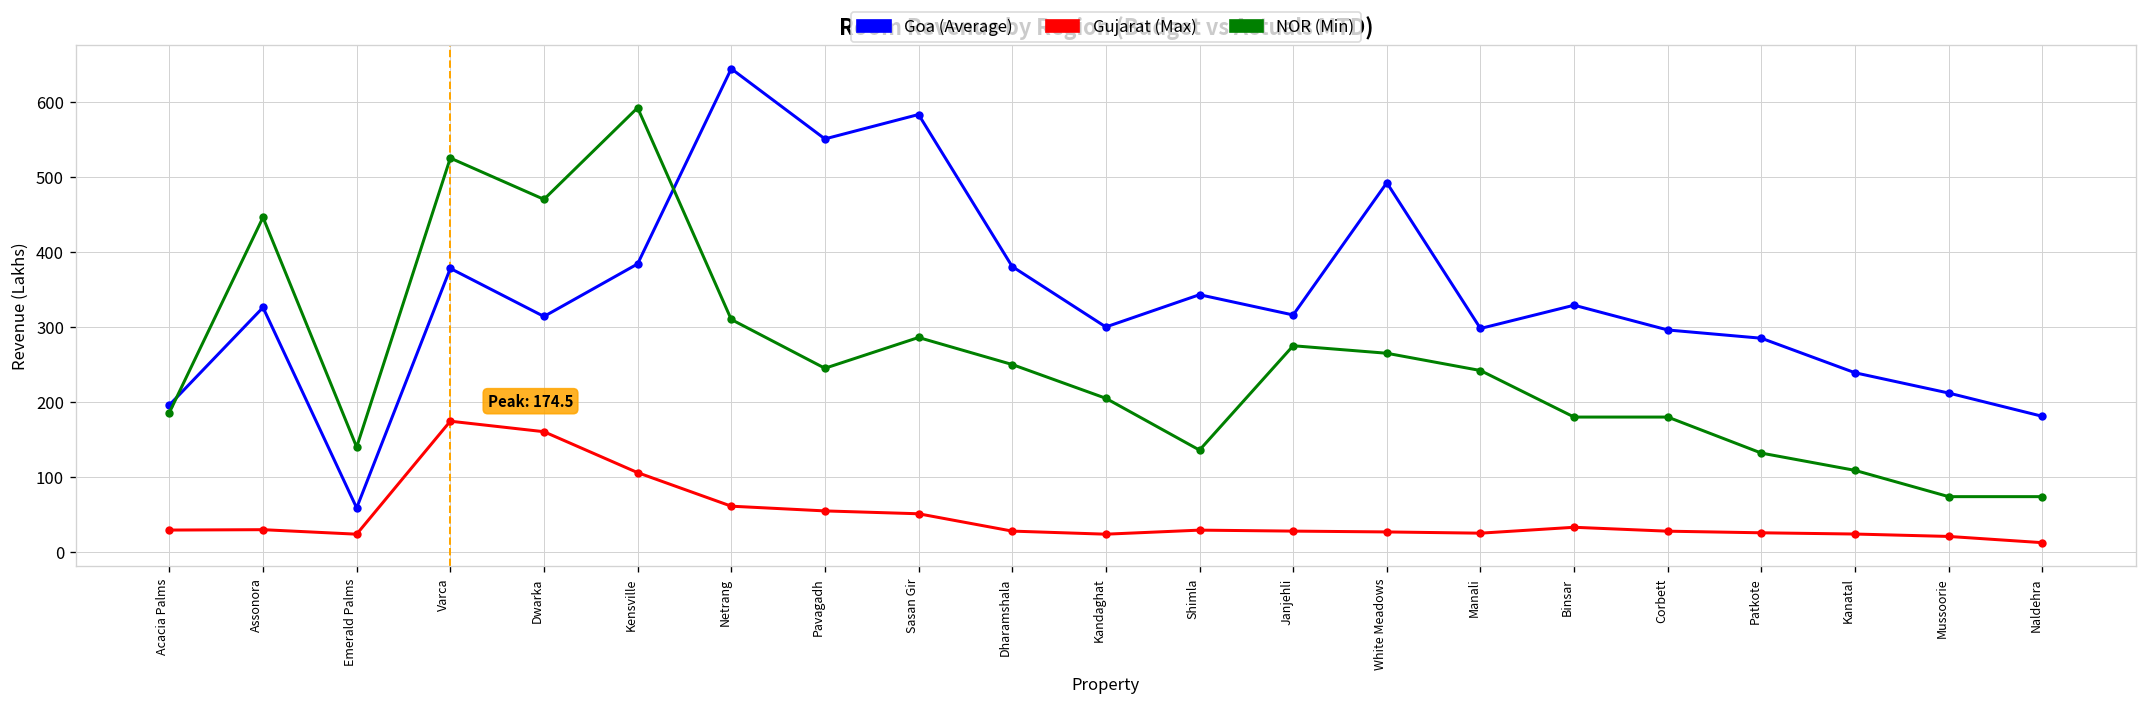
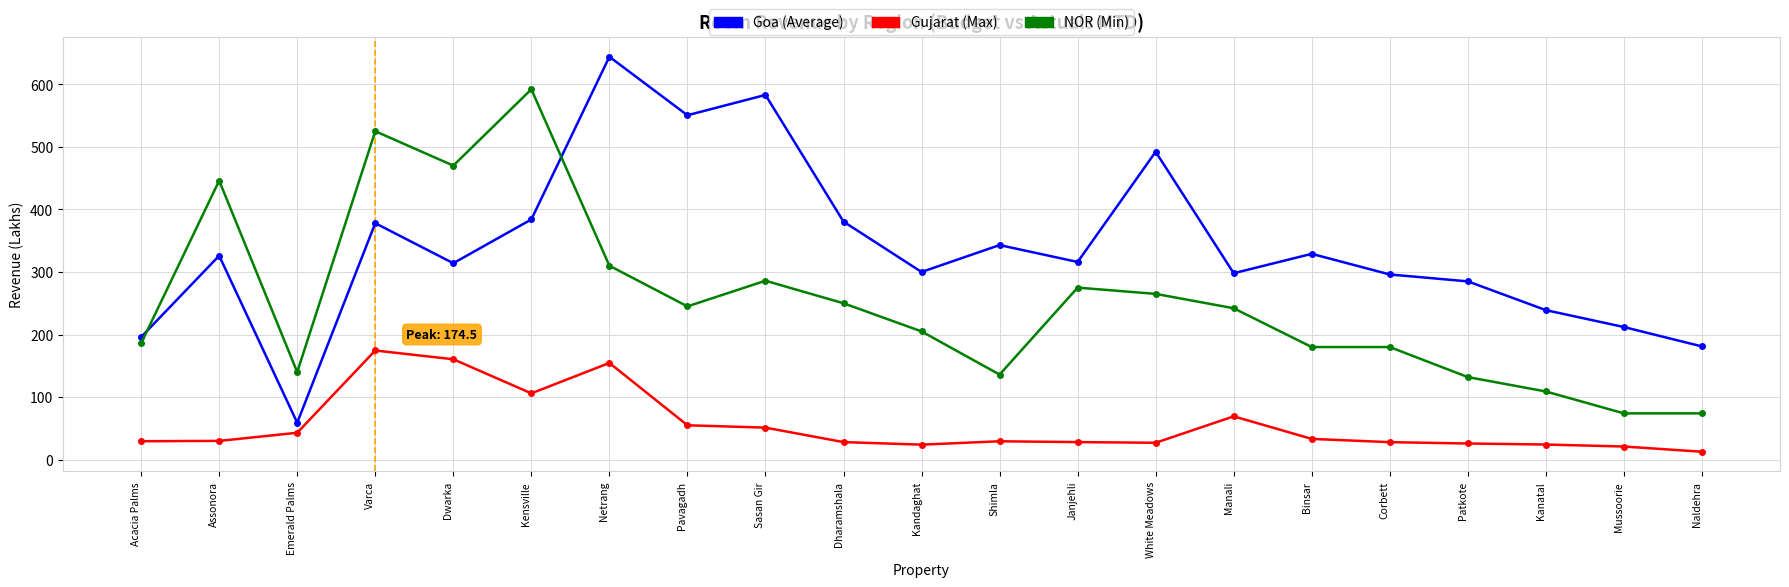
  {
    "Goa (Average)": {
      "Acacia Palms": 200,
      "Assonora": 330,
      "Emerald Palms": 60,
      "Varca": 380,
      "Dwarka": 310,
      "Kensville": 380,
      "Netrang": 640,
      "Pavagadh": 550,
      "Sasan Gir": 580,
      "Dharamshala": 380,
      "Kandaghat": 300,
      "Shimla": 340,
      "Janjehli": 320,
      "White Meadows": 490,
      "Manali": 300,
      "Binsar": 330,
      "Corbett": 300,
      "Patkote": 290,
      "Kanatal": 240,
      "Mussoorie": 210,
      "Naldehra": 180
    },
    "Gujarat (Max)": {
      "Acacia Palms": 30,
      "Assonora": 30,
-     "Emerald Palms": 20,
+     "Emerald Palms": 40,
      "Varca": 170,
      "Kensville": 110,
-     "Netrang": 60,
+     "Netrang": 150,
      "Pavagadh": 60,
      "Sasan Gir": 50,
      "Dharamshala": 30,
      "Kandaghat": 20,
      "Shimla": 30,
      "Janjehli": 30,
      "White Meadows": 30,
-     "Manali": 30,
+     "Manali": 70,
      "Binsar": 30,
      "Corbett": 30,
      "Patkote": 30,
      "Kanatal": 20,
      "Mussoorie": 20,
      "Naldehra": 10
    },
    "NOR (Min)": {
      "Acacia Palms": 190,
      "Assonora": 450,
      "Emerald Palms": 140,
      "Varca": 530,
      "Dwarka": 470,
      "Kensville": 590,
      "Netrang": 310,
      "Pavagadh": 250,
      "Sasan Gir": 290,
      "Dharamshala": 250,
      "Kandaghat": 210,
      "Shimla": 140,
      "Janjehli": 280,
      "White Meadows": 270,
      "Manali": 240,
      "Binsar": 180,
      "Corbett": 180,
      "Patkote": 130,
      "Kanatal": 110,
      "Mussoorie": 70,
      "Naldehra": 70
    }
  }
